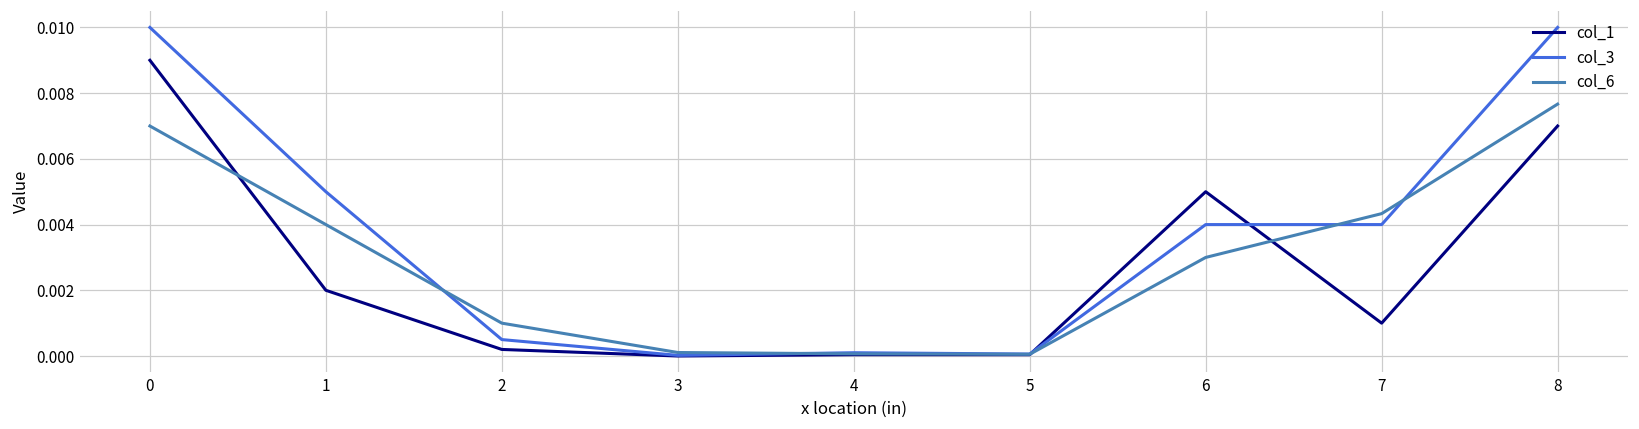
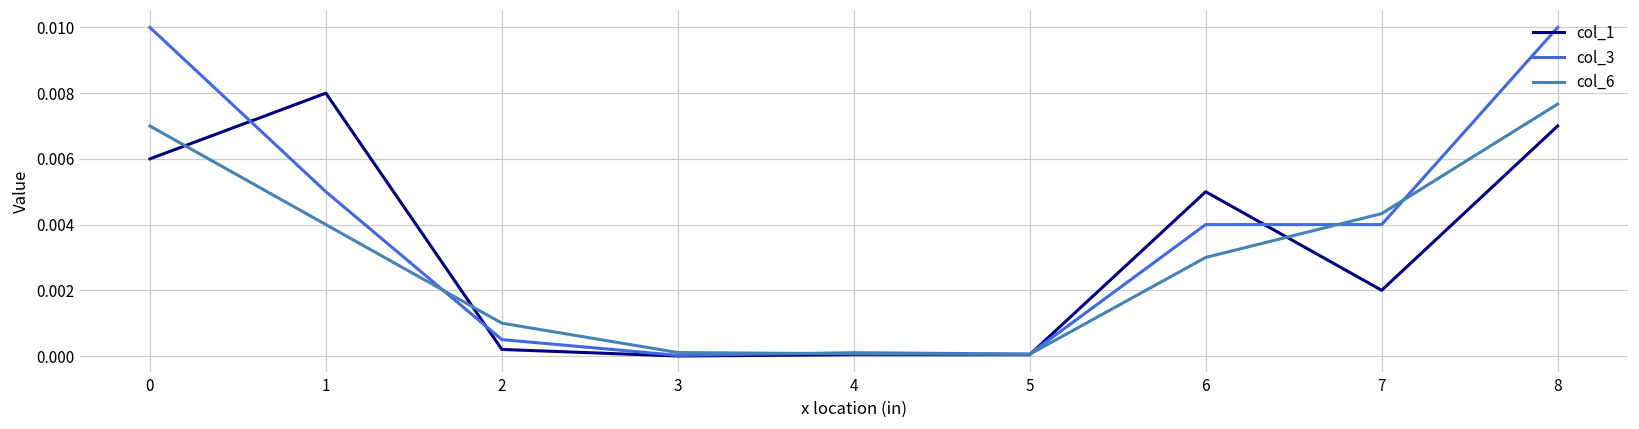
  {
    "col_1": {
-     "0": 0.009,
-     "1": 0.002,
+     "0": 0.006,
+     "1": 0.008,
      "2": 0.0002,
      "6": 0.005,
-     "7": 0.001,
+     "7": 0.002,
      "8": 0.007
    }
  }
